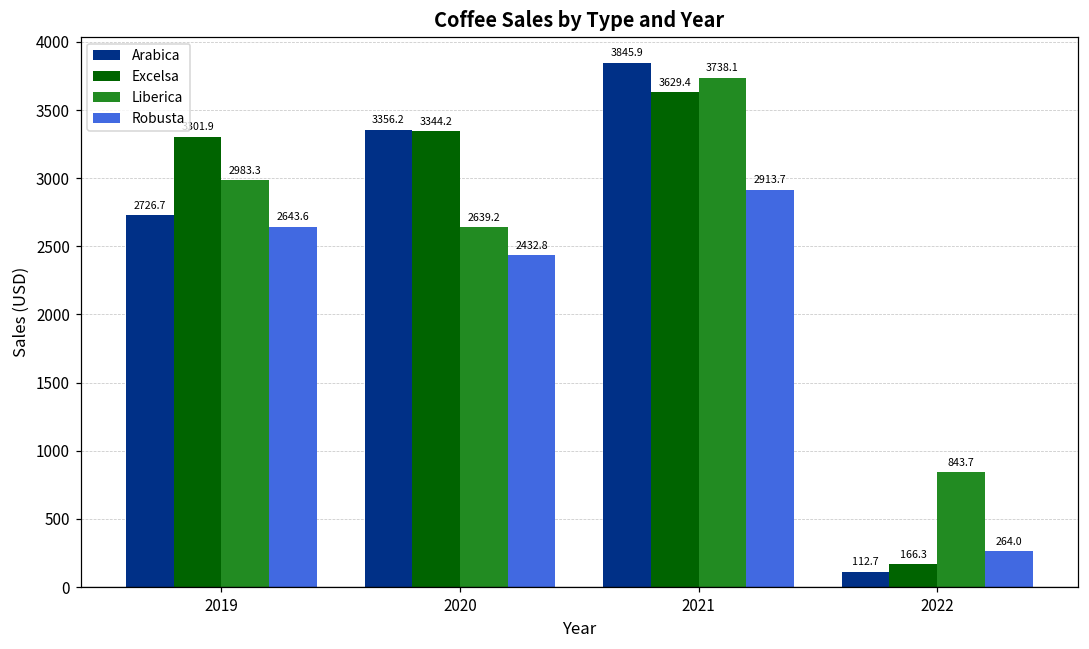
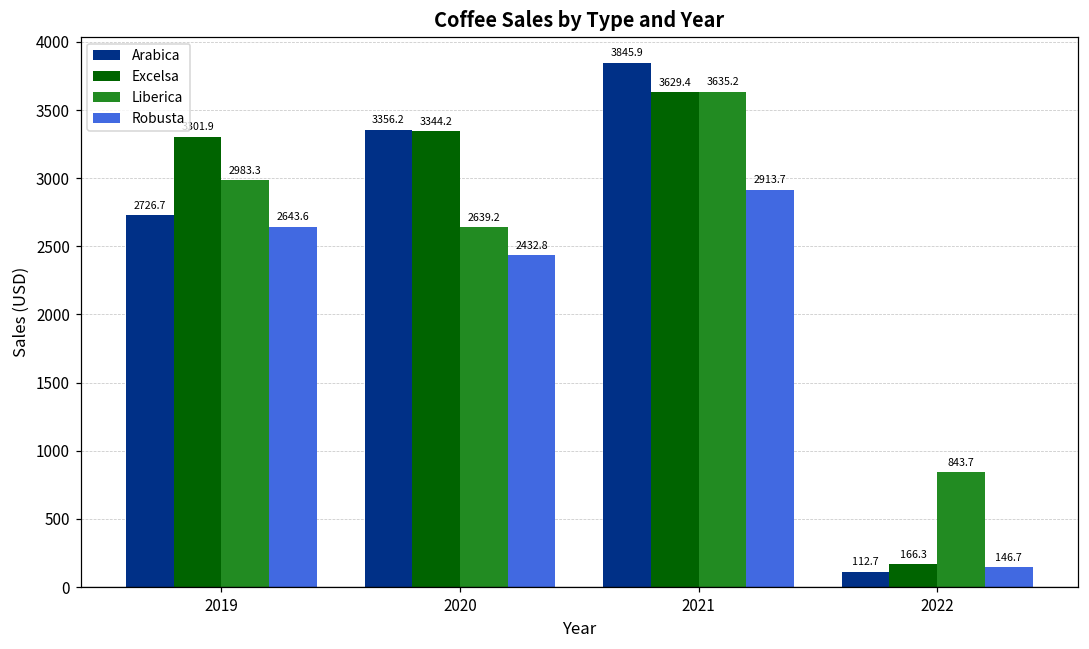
  {
    "Arabica": {
      "2019": 2726.7,
      "2020": 3356.2,
      "2021": 3845.9,
      "2022": 112.7
    },
    "Excelsa": {
      "2020": 3344.2,
      "2021": 3629.4,
      "2022": 166.3
    },
    "Liberica": {
      "2019": 2983.3,
      "2020": 2639.2,
-     "2021": 3738.1,
+     "2021": 3635.2,
      "2022": 843.7
    },
    "Robusta": {
      "2019": 2643.6,
      "2020": 2432.8,
      "2021": 2913.7,
-     "2022": 264.0
+     "2022": 146.7
    }
  }
